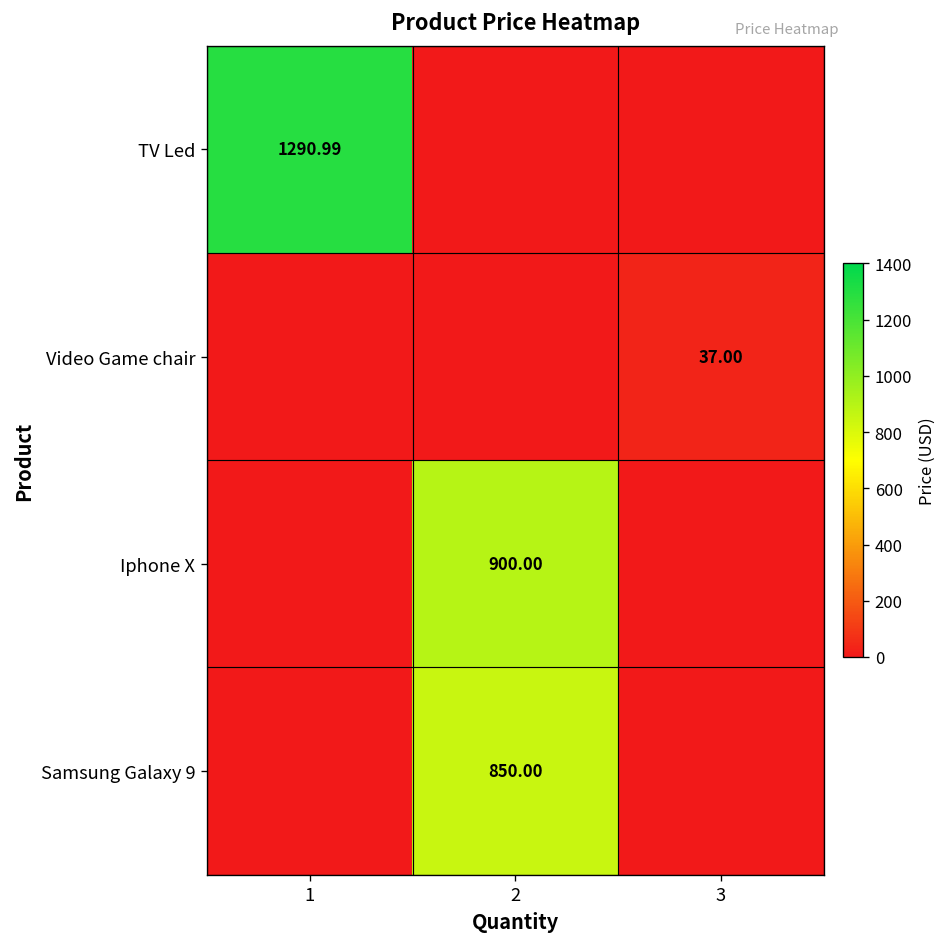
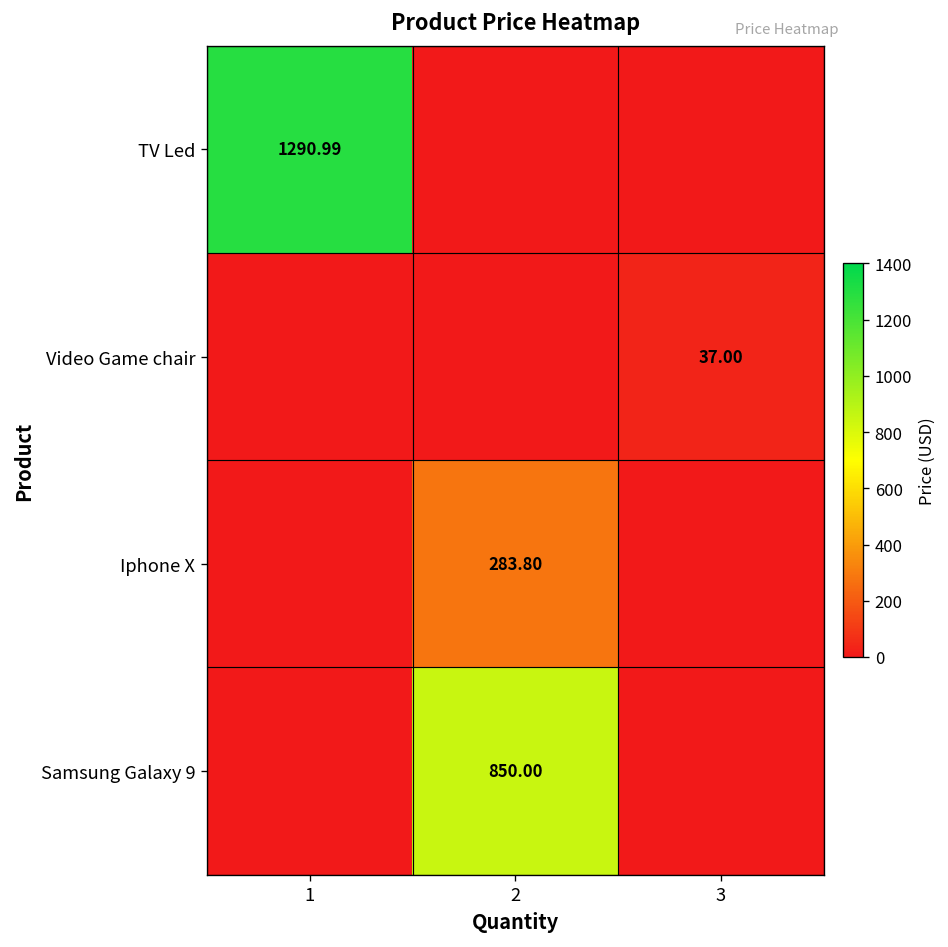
  {
    "TV Led": {
      "1": 1290.99
    },
    "Video Game chair": {
      "3": 37.00
    },
    "Iphone X": {
-     "2": 900.00
+     "2": 283.80
    },
    "Samsung Galaxy 9": {
      "2": 850.00
    }
  }
